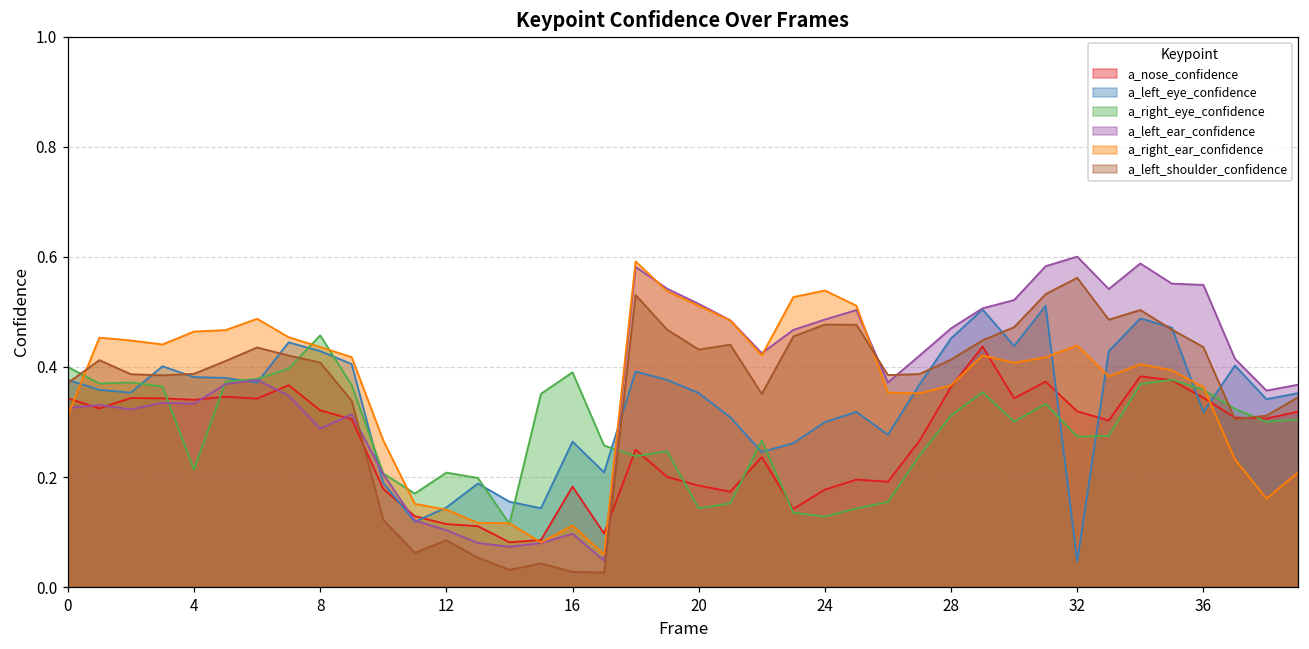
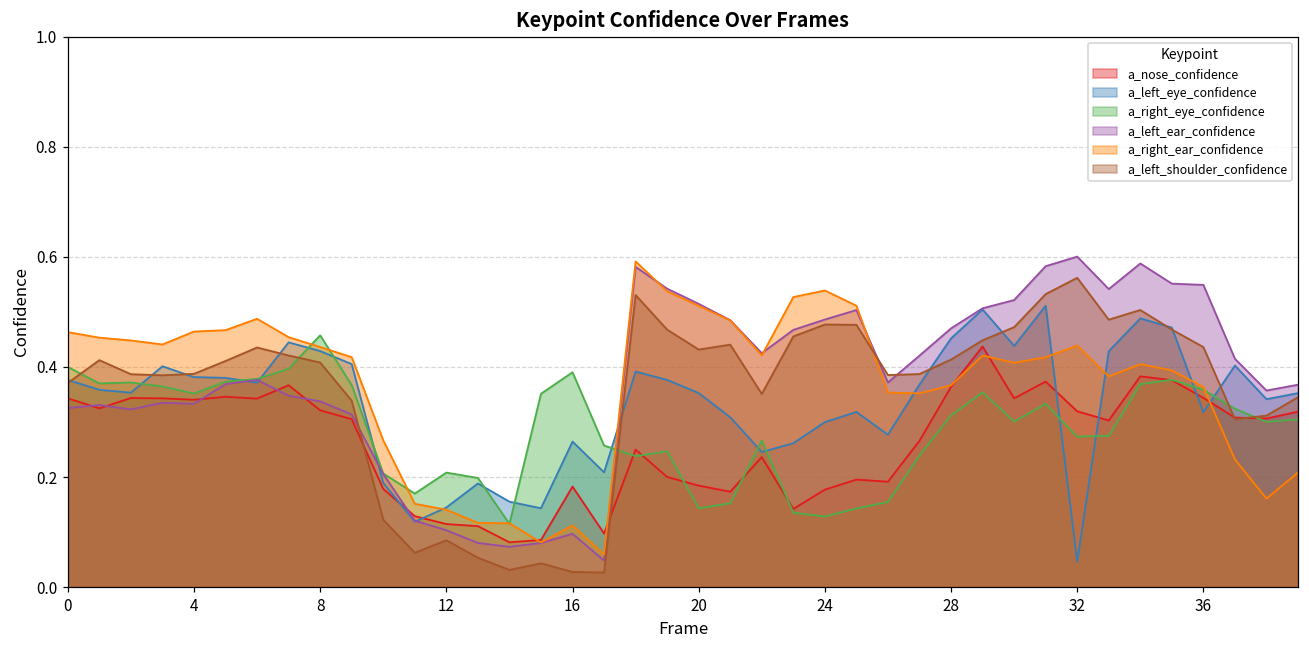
  {
    "a_left_eye_confidence": {
      "0": 0.38,
      "4": 0.38,
      "8": 0.43,
      "16": 0.26,
      "20": 0.35,
      "24": 0.30,
      "28": 0.45,
      "32": 0.05,
      "36": 0.32
    },
    "a_right_eye_confidence": {
      "0": 0.40,
-     "4": 0.21,
+     "4": 0.35,
      "8": 0.46,
      "12": 0.21,
      "16": 0.39,
      "20": 0.14,
      "24": 0.13,
      "28": 0.31,
      "32": 0.27
    },
    "a_left_ear_confidence": {
      "0": 0.33,
      "4": 0.33,
-     "8": 0.29,
+     "8": 0.34,
      "12": 0.10,
      "16": 0.10,
      "24": 0.49,
      "28": 0.47,
      "32": 0.60,
      "36": 0.55
    },
    "a_right_ear_confidence": {
-     "0": 0.31,
+     "0": 0.46,
      "4": 0.46,
      "8": 0.44,
      "16": 0.11,
      "24": 0.54,
      "32": 0.44
    }
  }
